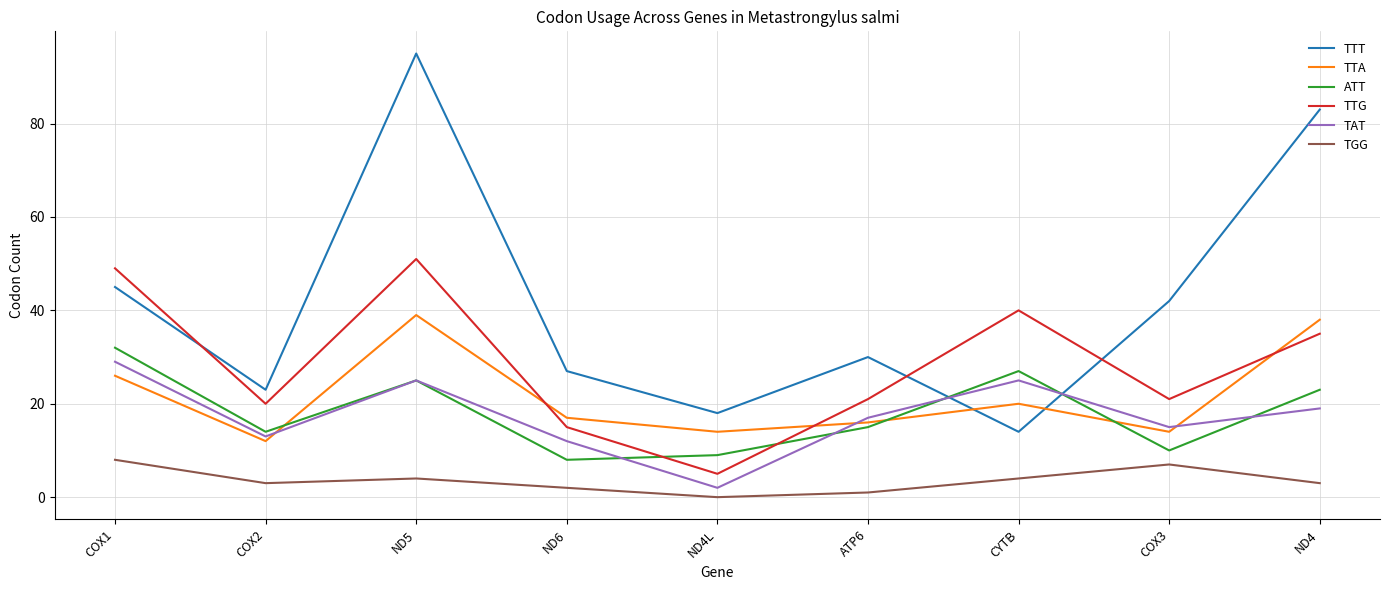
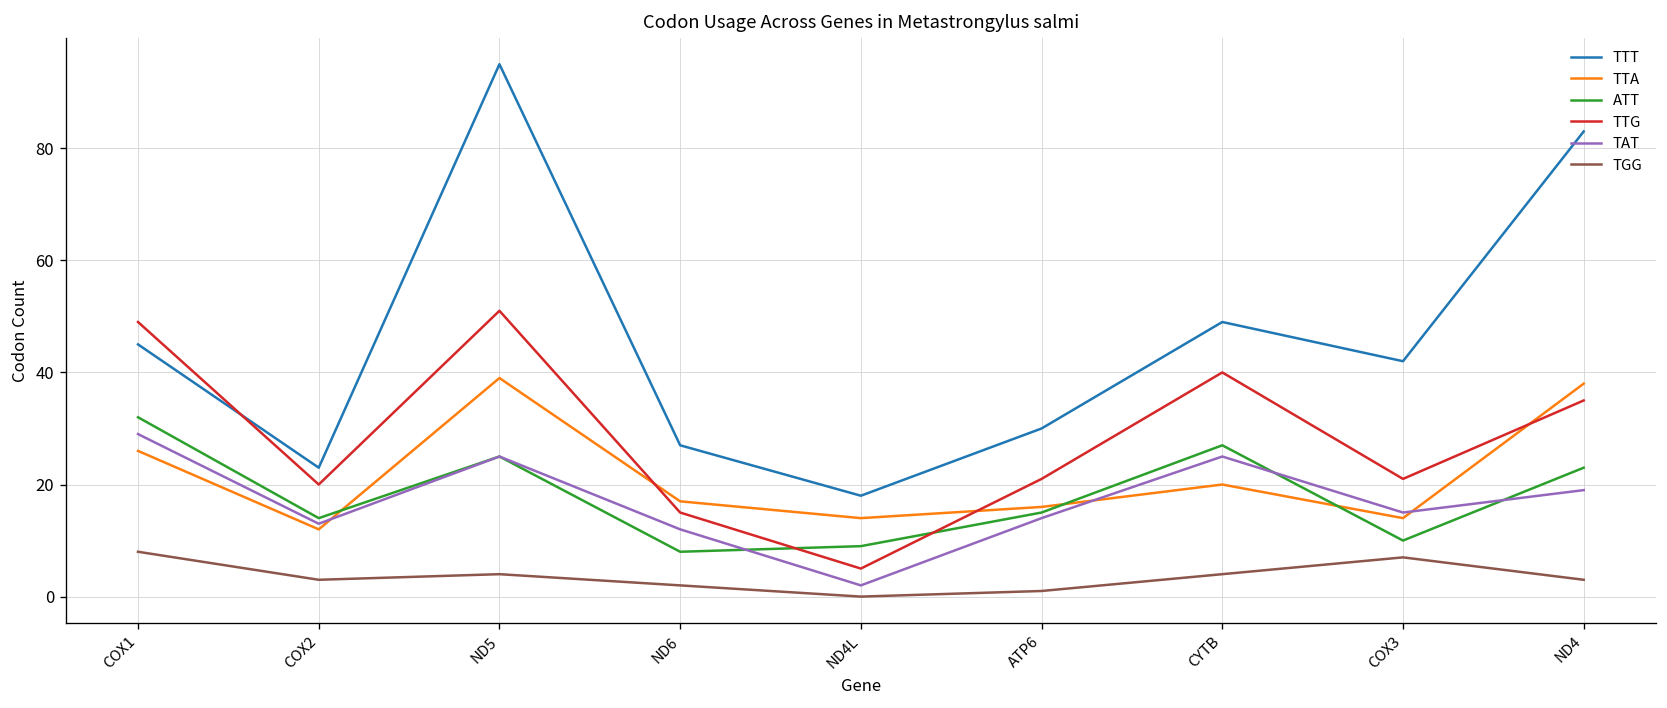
  {
    "TTT": {
      "COX1": 45,
      "COX2": 23,
      "ND5": 95,
      "ND6": 27,
      "ND4L": 18,
      "ATP6": 30,
-     "CYTB": 14,
+     "CYTB": 49,
      "COX3": 42,
      "ND4": 83
    },
    "TTA": {
      "COX1": 26,
      "COX2": 12,
      "ND5": 39,
      "ND6": 17,
      "ND4L": 14,
      "ATP6": 16,
      "CYTB": 20,
      "COX3": 14,
      "ND4": 38
    },
    "ATT": {
      "COX1": 32,
      "COX2": 14,
      "ND6": 8,
      "ND4L": 9,
      "ATP6": 15,
      "CYTB": 27,
      "COX3": 10,
      "ND4": 23
    },
    "TTG": {
      "COX1": 49,
      "COX2": 20,
      "ND5": 51,
      "ND6": 15,
      "ND4L": 5,
      "ATP6": 21,
      "CYTB": 40,
      "COX3": 21,
      "ND4": 35
    },
    "TAT": {
      "COX1": 29,
      "COX2": 13,
      "ND6": 12,
      "ND4L": 2,
-     "ATP6": 17,
+     "ATP6": 14,
      "CYTB": 25,
      "COX3": 15,
      "ND4": 19
    },
    "TGG": {
      "COX1": 8,
      "COX2": 3,
      "ND5": 4,
      "ND6": 2,
      "ND4L": 0,
      "ATP6": 1,
      "CYTB": 4,
      "COX3": 7,
      "ND4": 3
    }
  }
